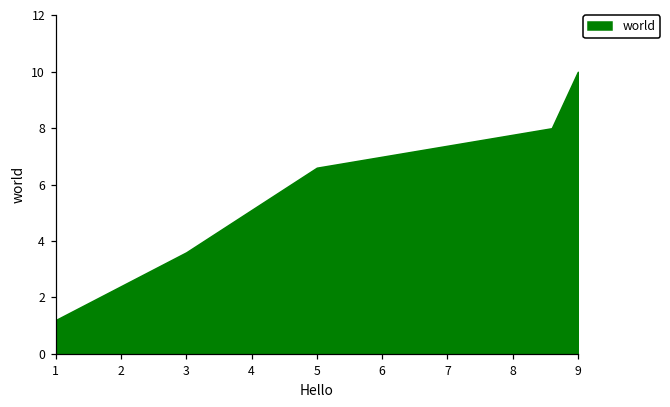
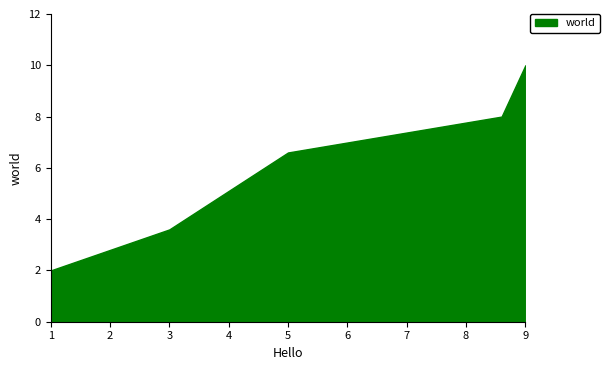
  {
-   "1": 1.2,
+   "1": 2.0,
    "3": 3.6,
    "5": 6.6,
    "9": 10.0
  }
